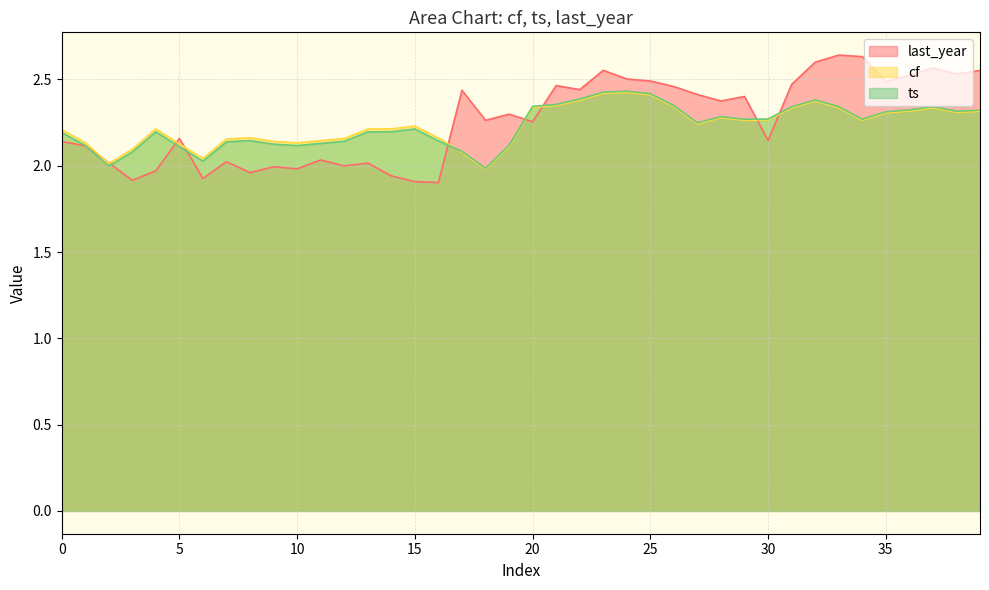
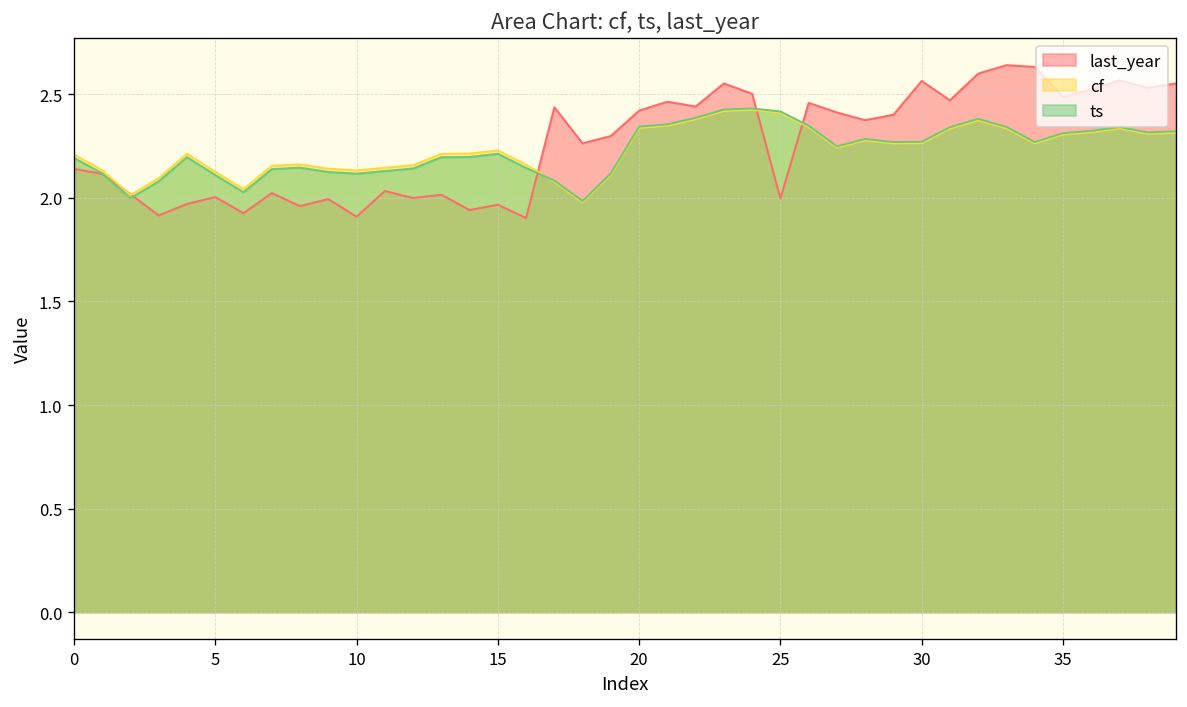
  {
    "last_year": {
      "0": 2.14,
-     "5": 2.16,
-     "10": 1.98,
-     "15": 1.91,
-     "20": 2.26,
-     "25": 2.49,
-     "30": 2.15
+     "5": 2.00,
+     "10": 1.91,
+     "15": 1.97,
+     "20": 2.42,
+     "25": 2.00,
+     "30": 2.56
    },
    "cf": {
      "0": 2.21,
      "5": 2.13,
      "10": 2.13,
      "15": 2.23
    },
    "ts": {
      "0": 2.19,
      "5": 2.11,
      "10": 2.12,
      "15": 2.21
    }
  }
